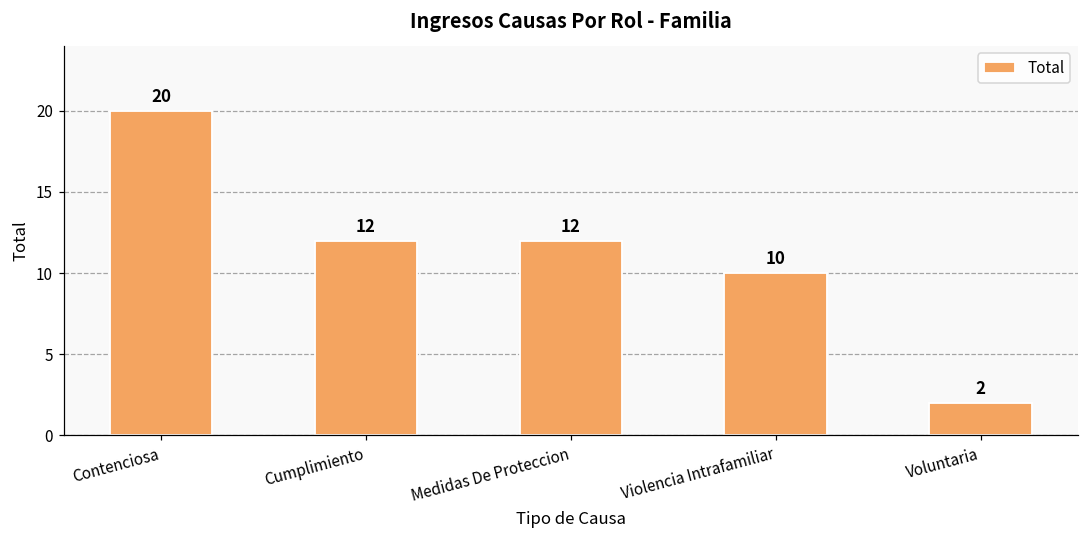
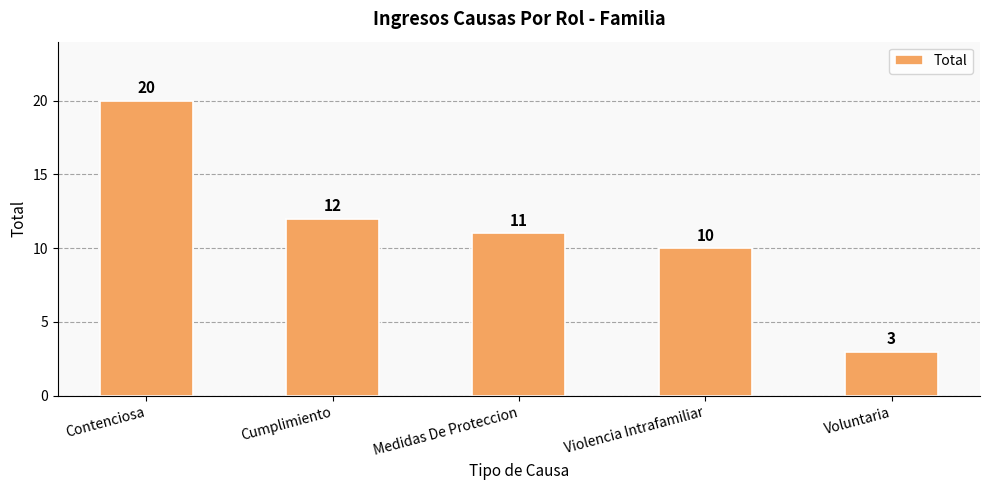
  {
    "Contenciosa": 20,
    "Cumplimiento": 12,
-   "Medidas De Proteccion": 12,
+   "Medidas De Proteccion": 11,
    "Violencia Intrafamiliar": 10,
-   "Voluntaria": 2
+   "Voluntaria": 3
  }
